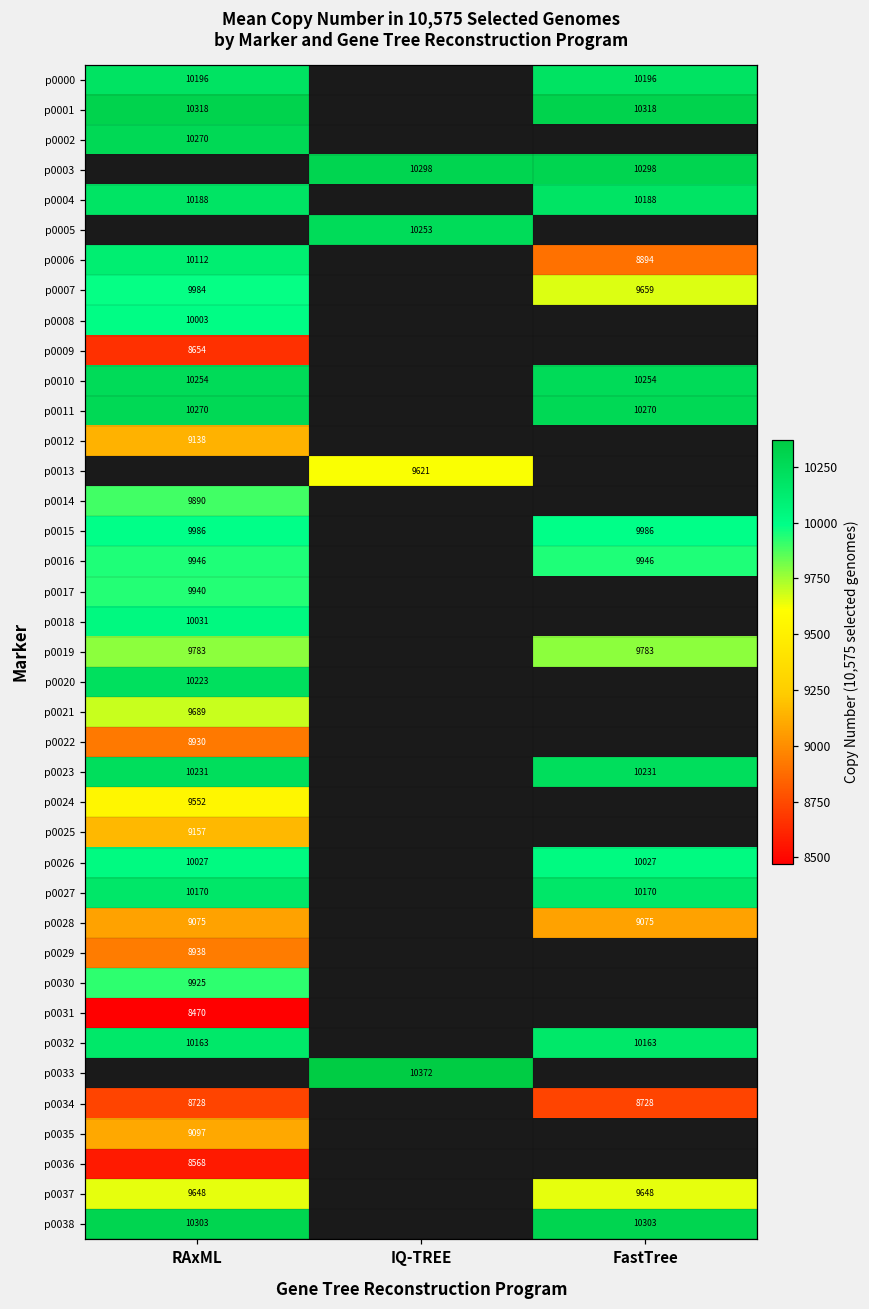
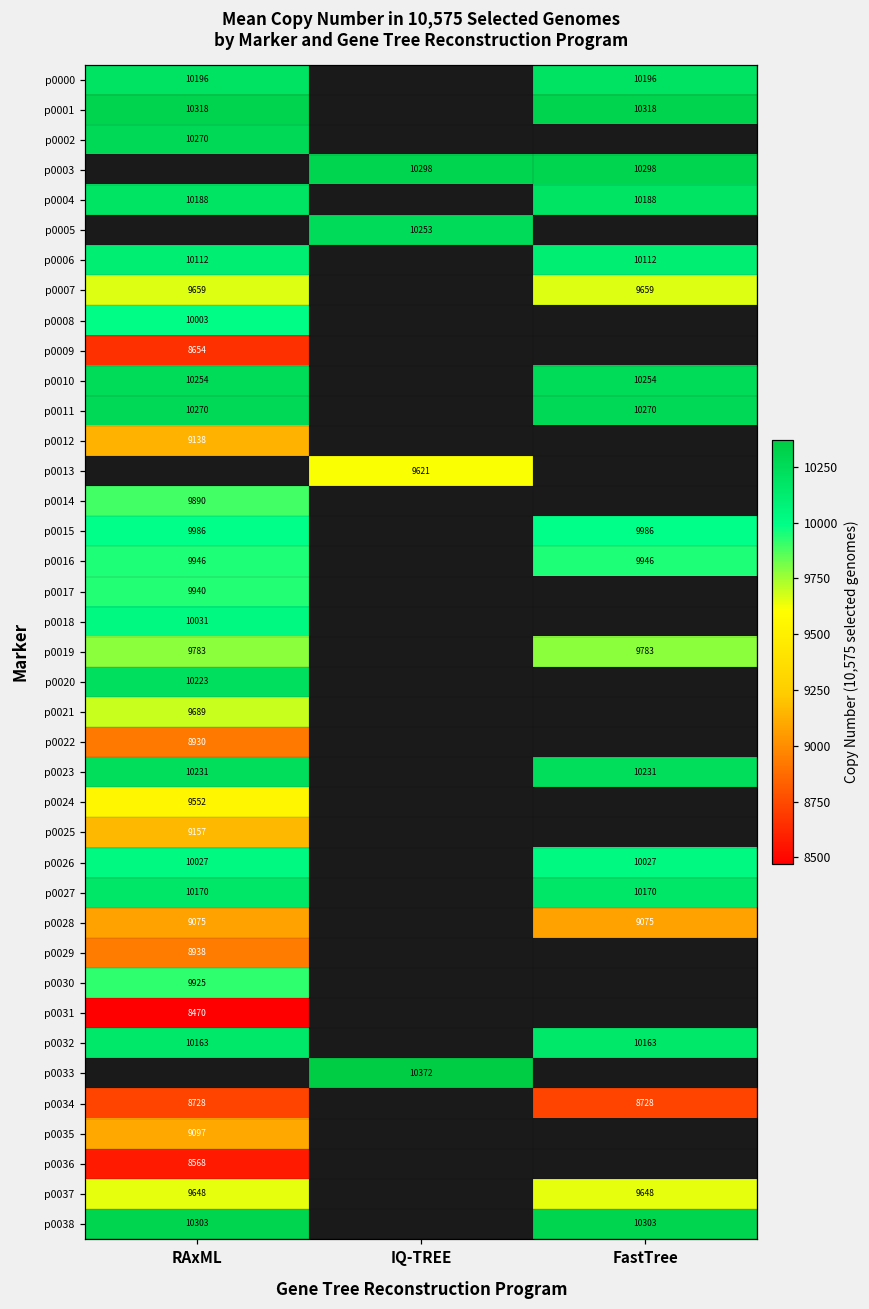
  {
    "p0000": {
      "RAxML": 10196,
      "FastTree": 10196
    },
    "p0001": {
      "RAxML": 10318,
      "FastTree": 10318
    },
    "p0002": {
      "RAxML": 10270
    },
    "p0003": {
      "IQ-TREE": 10298,
      "FastTree": 10298
    },
    "p0004": {
      "RAxML": 10188,
      "FastTree": 10188
    },
    "p0005": {
      "IQ-TREE": 10253
    },
    "p0006": {
      "RAxML": 10112,
-     "FastTree": 8894
+     "FastTree": 10112
    },
    "p0007": {
-     "RAxML": 9984,
+     "RAxML": 9659,
      "FastTree": 9659
    },
    "p0008": {
      "RAxML": 10003
    },
    "p0009": {
      "RAxML": 8654
    },
    "p0010": {
      "RAxML": 10254,
      "FastTree": 10254
    },
    "p0011": {
      "RAxML": 10270,
      "FastTree": 10270
    },
    "p0012": {
      "RAxML": 9138
    },
    "p0013": {
      "IQ-TREE": 9621
    },
    "p0014": {
      "RAxML": 9890
    },
    "p0015": {
      "RAxML": 9986,
      "FastTree": 9986
    },
    "p0016": {
      "RAxML": 9946,
      "FastTree": 9946
    },
    "p0017": {
      "RAxML": 9940
    },
    "p0018": {
      "RAxML": 10031
    },
    "p0019": {
      "RAxML": 9783,
      "FastTree": 9783
    },
    "p0020": {
      "RAxML": 10223
    },
    "p0021": {
      "RAxML": 9689
    },
    "p0022": {
      "RAxML": 8930
    },
    "p0023": {
      "RAxML": 10231,
      "FastTree": 10231
    },
    "p0024": {
      "RAxML": 9552
    },
    "p0025": {
      "RAxML": 9157
    },
    "p0026": {
      "RAxML": 10027,
      "FastTree": 10027
    },
    "p0027": {
      "RAxML": 10170,
      "FastTree": 10170
    },
    "p0028": {
      "RAxML": 9075,
      "FastTree": 9075
    },
    "p0029": {
      "RAxML": 8938
    },
    "p0030": {
      "RAxML": 9925
    },
    "p0031": {
      "RAxML": 8470
    },
    "p0032": {
      "RAxML": 10163,
      "FastTree": 10163
    },
    "p0033": {
      "IQ-TREE": 10372
    },
    "p0034": {
      "RAxML": 8728,
      "FastTree": 8728
    },
    "p0035": {
      "RAxML": 9097
    },
    "p0036": {
      "RAxML": 8568
    },
    "p0037": {
      "RAxML": 9648,
      "FastTree": 9648
    },
    "p0038": {
      "RAxML": 10303,
      "FastTree": 10303
    }
  }
